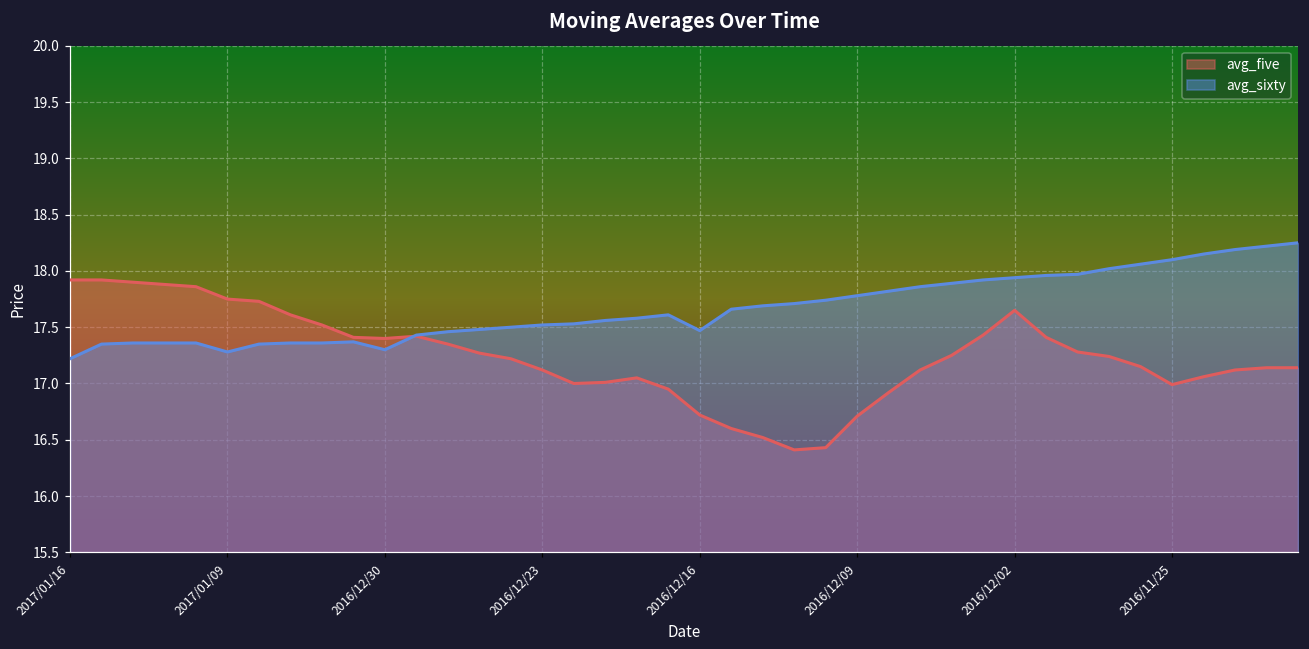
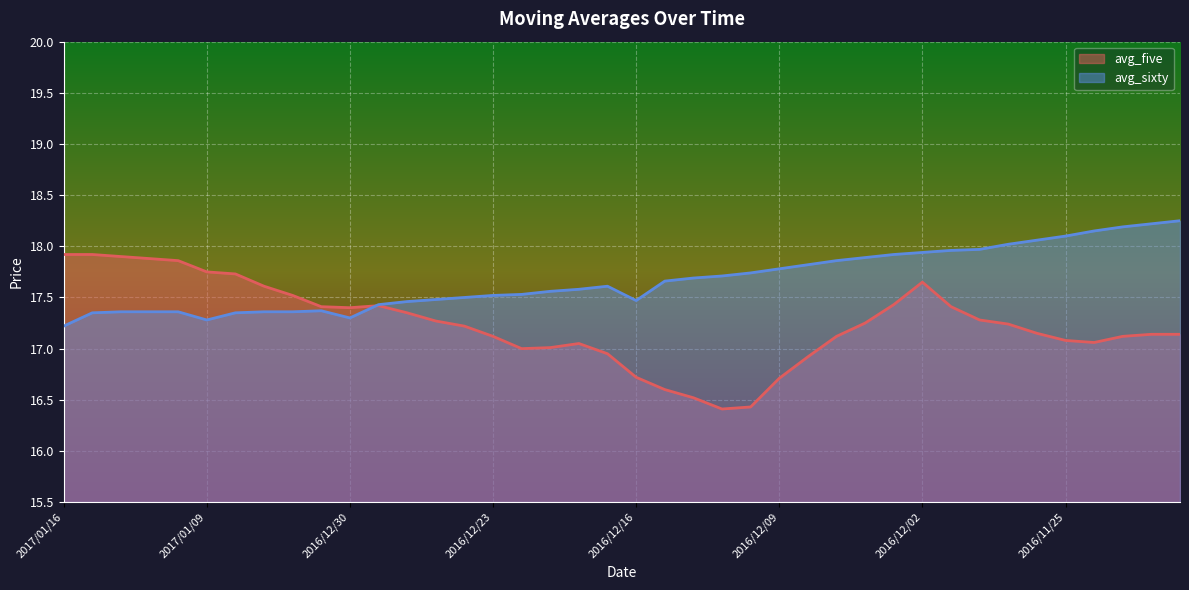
  {
    "avg_five": {
      "2017/01/16": 17.92,
      "2017/01/09": 17.75,
      "2016/12/30": 17.40,
      "2016/12/23": 17.12,
      "2016/12/16": 16.72,
      "2016/12/09": 16.71,
      "2016/12/02": 17.65,
-     "2016/11/25": 16.99
+     "2016/11/25": 17.08
    },
    "avg_sixty": {
      "2017/01/16": 17.22,
      "2017/01/09": 17.28,
      "2016/12/30": 17.30,
      "2016/12/23": 17.52,
      "2016/12/16": 17.47,
      "2016/12/09": 17.78,
      "2016/12/02": 17.94,
      "2016/11/25": 18.10
    }
  }
